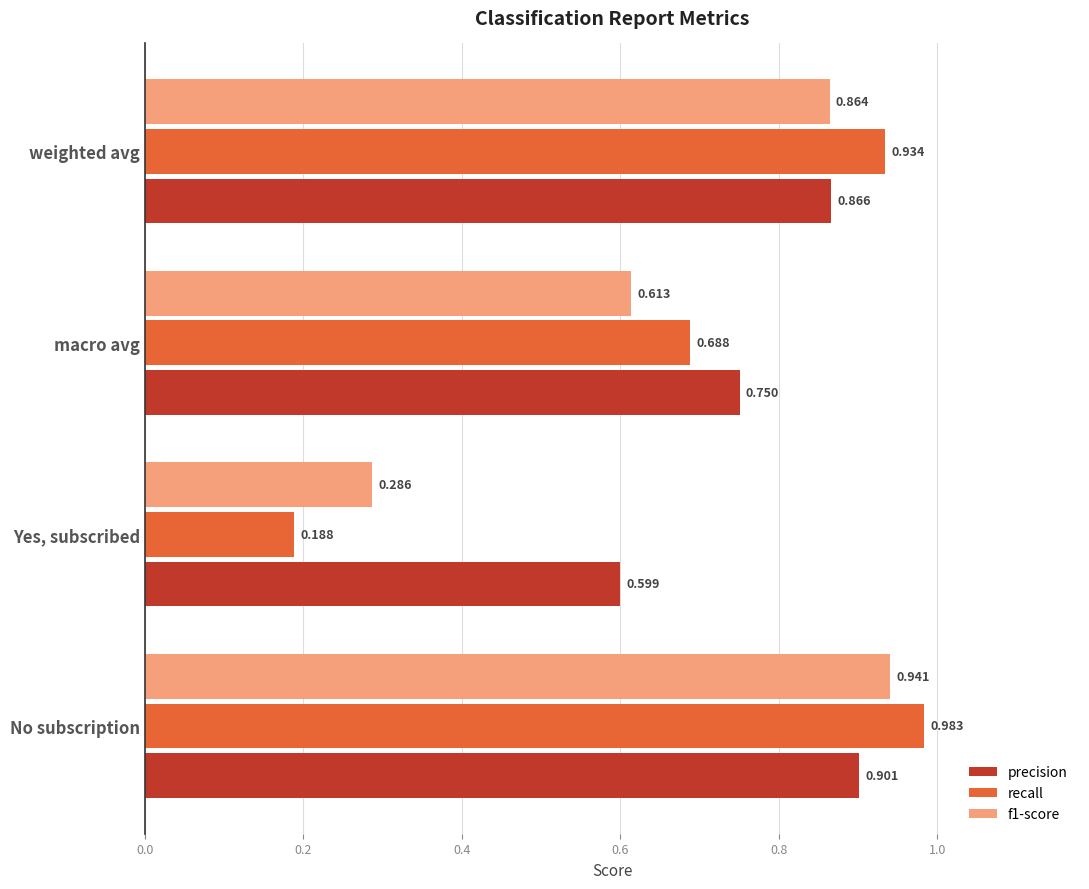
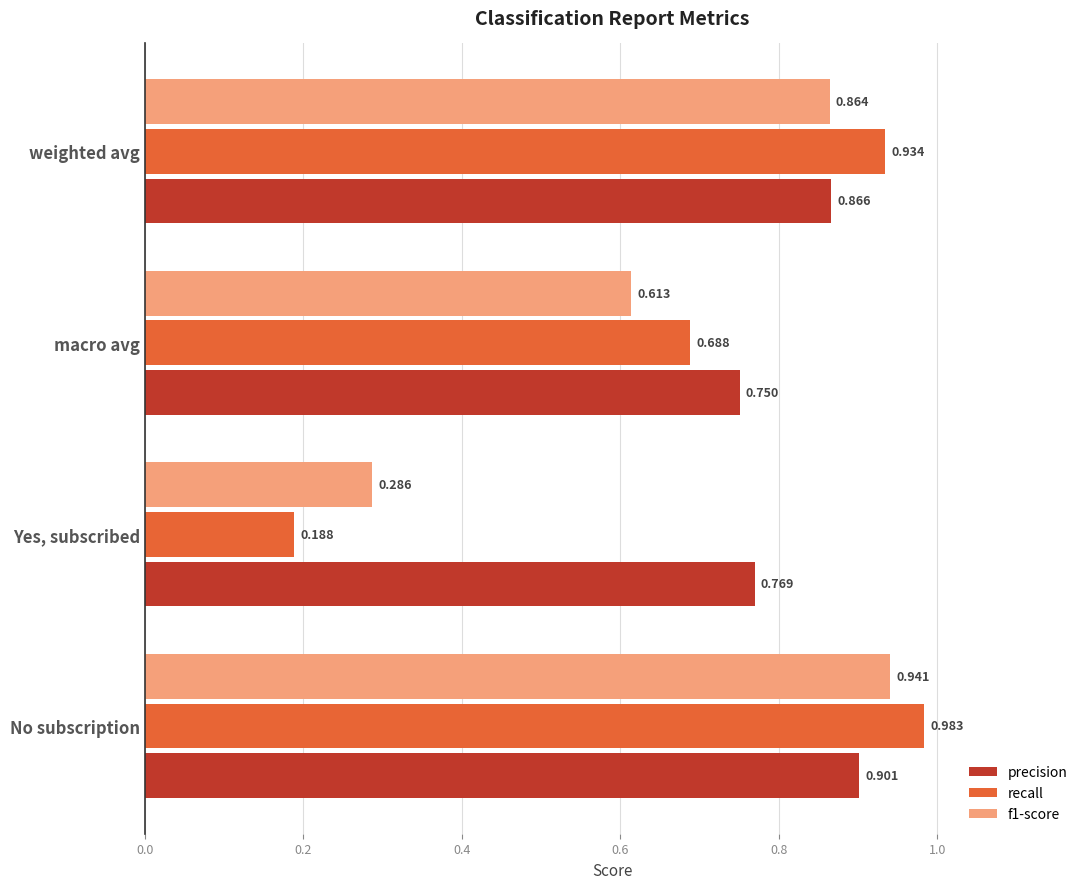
  {
    "precision": {
      "weighted avg": 0.866,
      "macro avg": 0.750,
-     "Yes, subscribed": 0.599,
+     "Yes, subscribed": 0.769,
      "No subscription": 0.901
    },
    "recall": {
      "weighted avg": 0.934,
      "macro avg": 0.688,
      "Yes, subscribed": 0.188,
      "No subscription": 0.983
    },
    "f1-score": {
      "weighted avg": 0.864,
      "macro avg": 0.613,
      "Yes, subscribed": 0.286,
      "No subscription": 0.941
    }
  }
